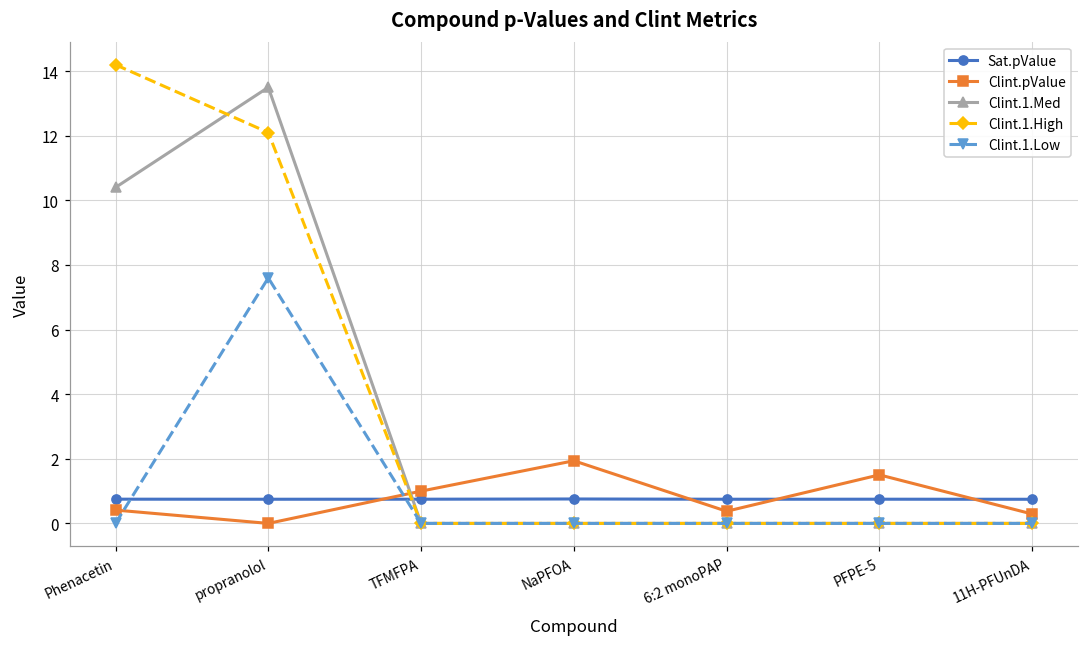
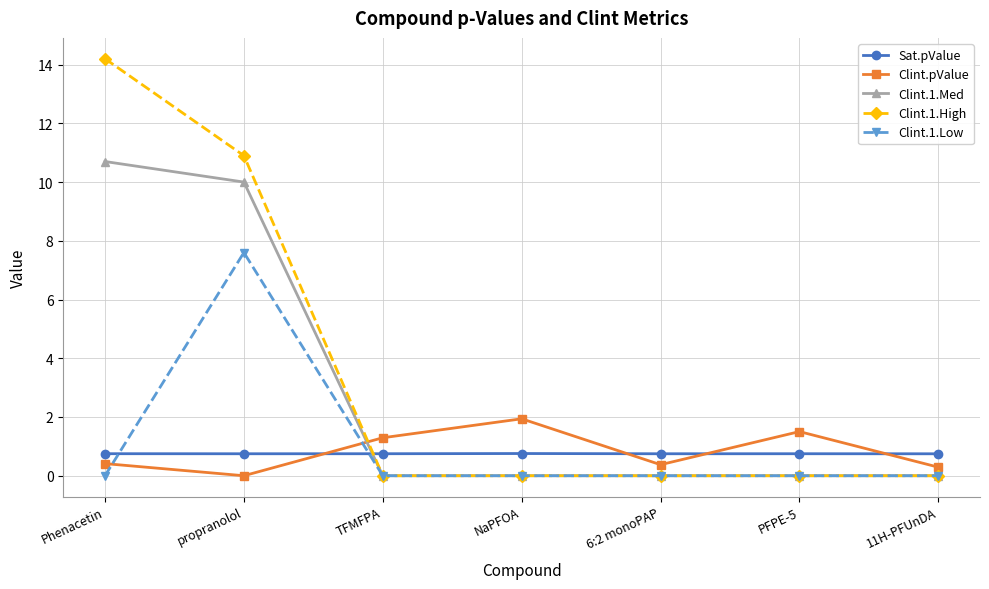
  {
    "Clint.pValue": {
      "Phenacetin": 0.4,
      "propranolol": 0.0,
-     "TFMFPA": 1.0,
+     "TFMFPA": 1.3,
      "NaPFOA": 1.9,
      "6:2 monoPAP": 0.4,
      "PFPE-5": 1.5,
      "11H-PFUnDA": 0.3
    },
    "Clint.1.Med": {
-     "Phenacetin": 10.4,
-     "propranolol": 13.5
+     "Phenacetin": 10.7,
+     "propranolol": 10.0
    },
    "Clint.1.High": {
      "Phenacetin": 14.2,
-     "propranolol": 12.1
+     "propranolol": 10.9
    }
  }
